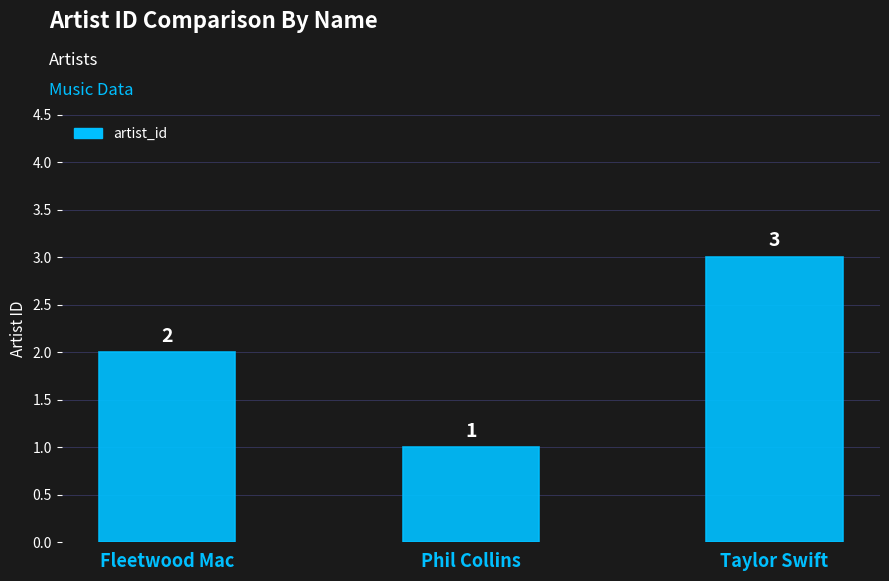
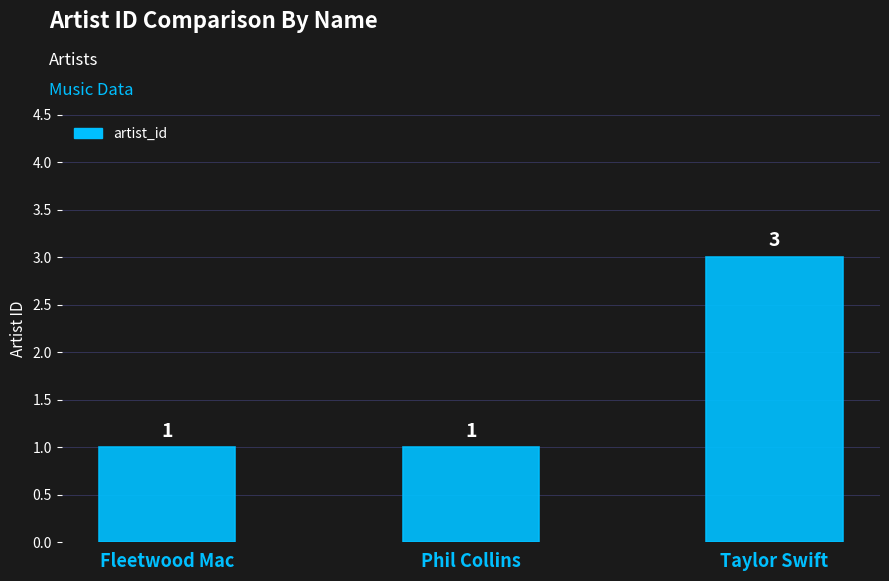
  {
-   "Fleetwood Mac": 2,
+   "Fleetwood Mac": 1,
    "Phil Collins": 1,
    "Taylor Swift": 3
  }
